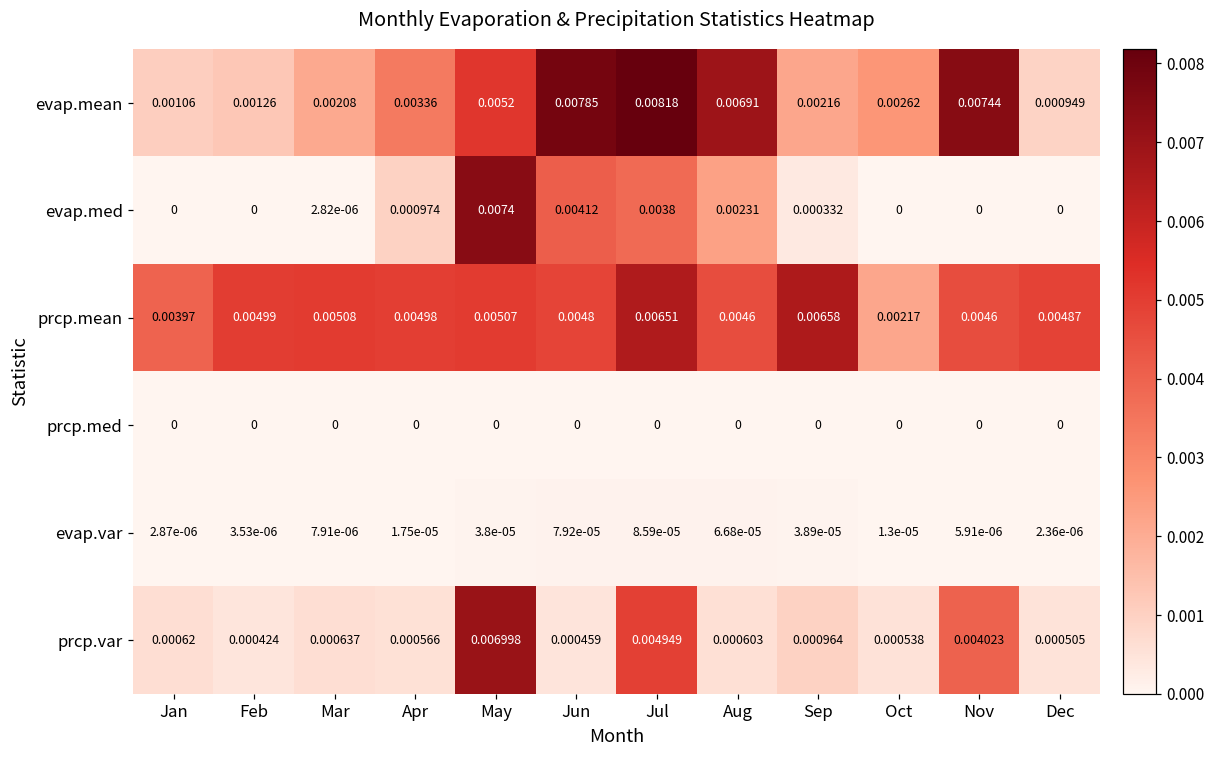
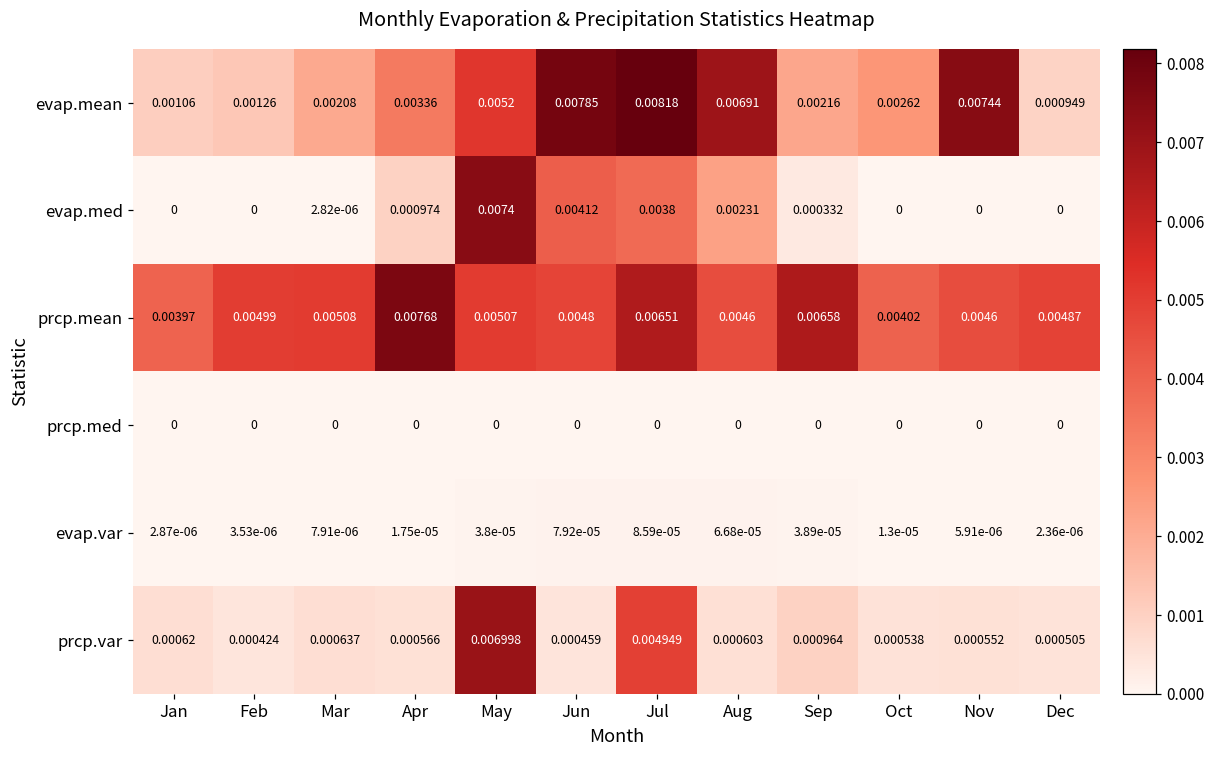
  {
    "evap.mean": {
      "Jan": "0.00106",
      "Feb": "0.00126",
      "Mar": "0.00208",
      "Apr": "0.00336",
      "May": "0.0052",
      "Jun": "0.00785",
      "Jul": "0.00818",
      "Aug": "0.00691",
      "Sep": "0.00216",
      "Oct": "0.00262",
      "Nov": "0.00744",
      "Dec": "0.000949"
    },
    "evap.med": {
      "Jan": "0",
      "Feb": "0",
      "Mar": "2.82e-06",
      "Apr": "0.000974",
      "May": "0.0074",
      "Jun": "0.00412",
      "Jul": "0.0038",
      "Aug": "0.00231",
      "Sep": "0.000332",
      "Oct": "0",
      "Nov": "0",
      "Dec": "0"
    },
    "prcp.mean": {
      "Jan": "0.00397",
      "Feb": "0.00499",
      "Mar": "0.00508",
-     "Apr": "0.00498",
+     "Apr": "0.00768",
      "May": "0.00507",
      "Jun": "0.0048",
      "Jul": "0.00651",
      "Aug": "0.0046",
      "Sep": "0.00658",
-     "Oct": "0.00217",
+     "Oct": "0.00402",
      "Nov": "0.0046",
      "Dec": "0.00487"
    },
    "prcp.med": {
      "Jan": "0",
      "Feb": "0",
      "Mar": "0",
      "Apr": "0",
      "May": "0",
      "Jun": "0",
      "Jul": "0",
      "Aug": "0",
      "Sep": "0",
      "Oct": "0",
      "Nov": "0",
      "Dec": "0"
    },
    "evap.var": {
      "Jan": "2.87e-06",
      "Feb": "3.53e-06",
      "Mar": "7.91e-06",
      "Apr": "1.75e-05",
      "May": "3.8e-05",
      "Jun": "7.92e-05",
      "Jul": "8.59e-05",
      "Aug": "6.68e-05",
      "Sep": "3.89e-05",
      "Oct": "1.3e-05",
      "Nov": "5.91e-06",
      "Dec": "2.36e-06"
    },
    "prcp.var": {
      "Jan": "0.00062",
      "Feb": "0.000424",
      "Mar": "0.000637",
      "Apr": "0.000566",
      "May": "0.006998",
      "Jun": "0.000459",
      "Jul": "0.004949",
      "Aug": "0.000603",
      "Sep": "0.000964",
      "Oct": "0.000538",
-     "Nov": "0.004023",
+     "Nov": "0.000552",
      "Dec": "0.000505"
    }
  }
